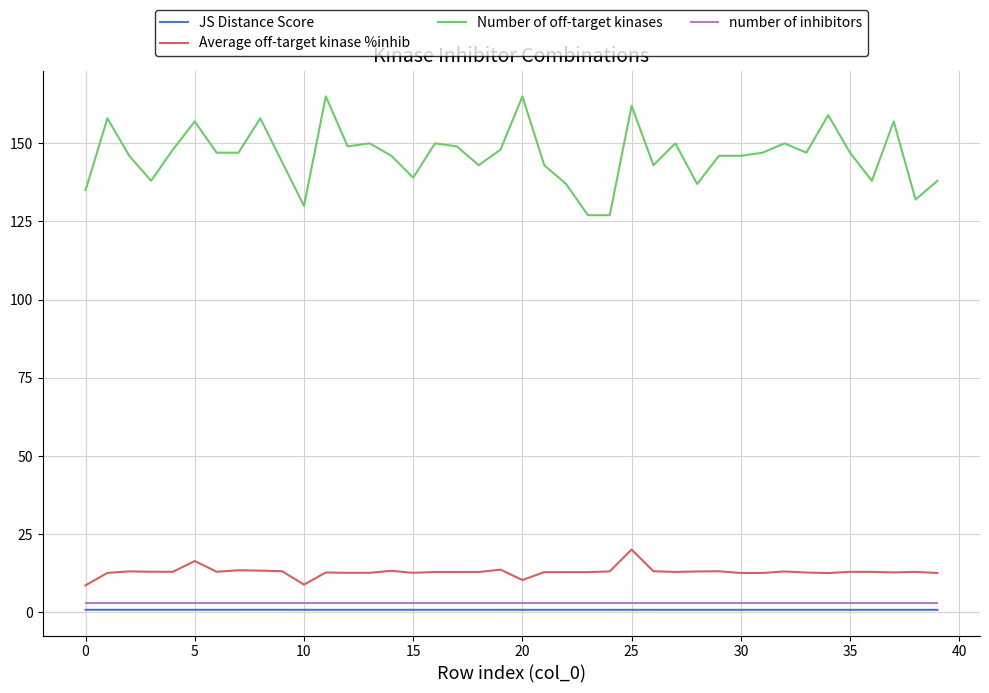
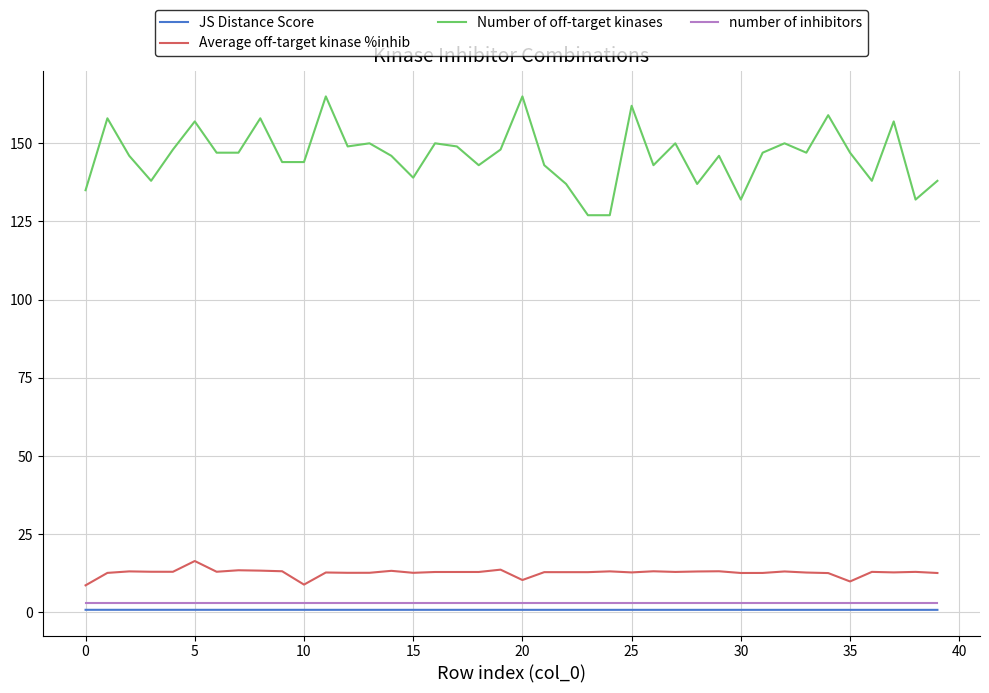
  {
    "JS Distance Score": {
      "0": 1,
      "5": 1,
      "10": 1,
      "15": 1,
      "20": 1,
      "25": 1,
      "30": 1,
      "35": 1
    },
    "Average off-target kinase %inhib": {
      "0": 9,
      "5": 16,
      "10": 9,
      "15": 13,
      "20": 10,
-     "25": 20,
+     "25": 13,
      "30": 13,
-     "35": 13
+     "35": 10
    },
    "Number of off-target kinases": {
      "0": 135,
      "5": 157,
-     "10": 130,
+     "10": 144,
      "15": 139,
      "20": 165,
      "25": 162,
-     "30": 146,
+     "30": 132,
      "35": 147
    },
    "number of inhibitors": {
      "0": 3,
      "5": 3,
      "10": 3,
      "15": 3,
      "20": 3,
      "25": 3,
      "30": 3,
      "35": 3
    }
  }
